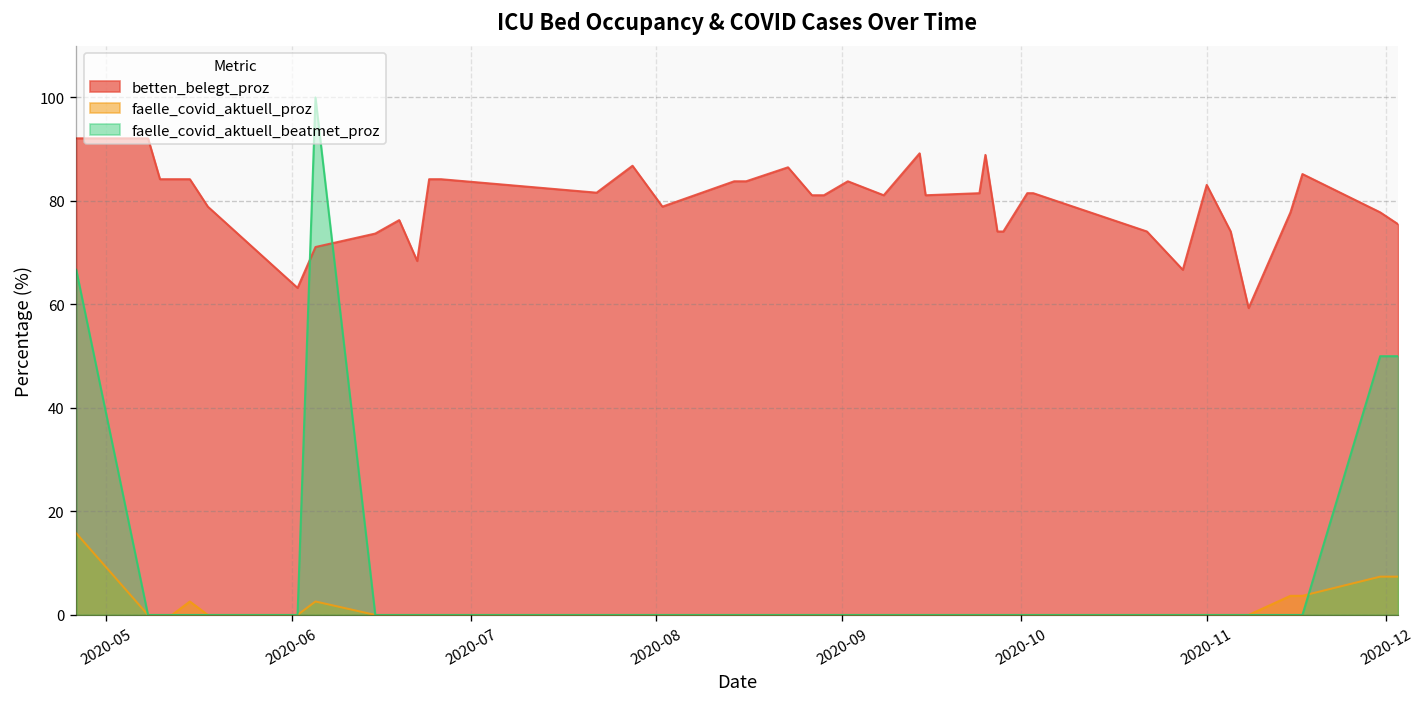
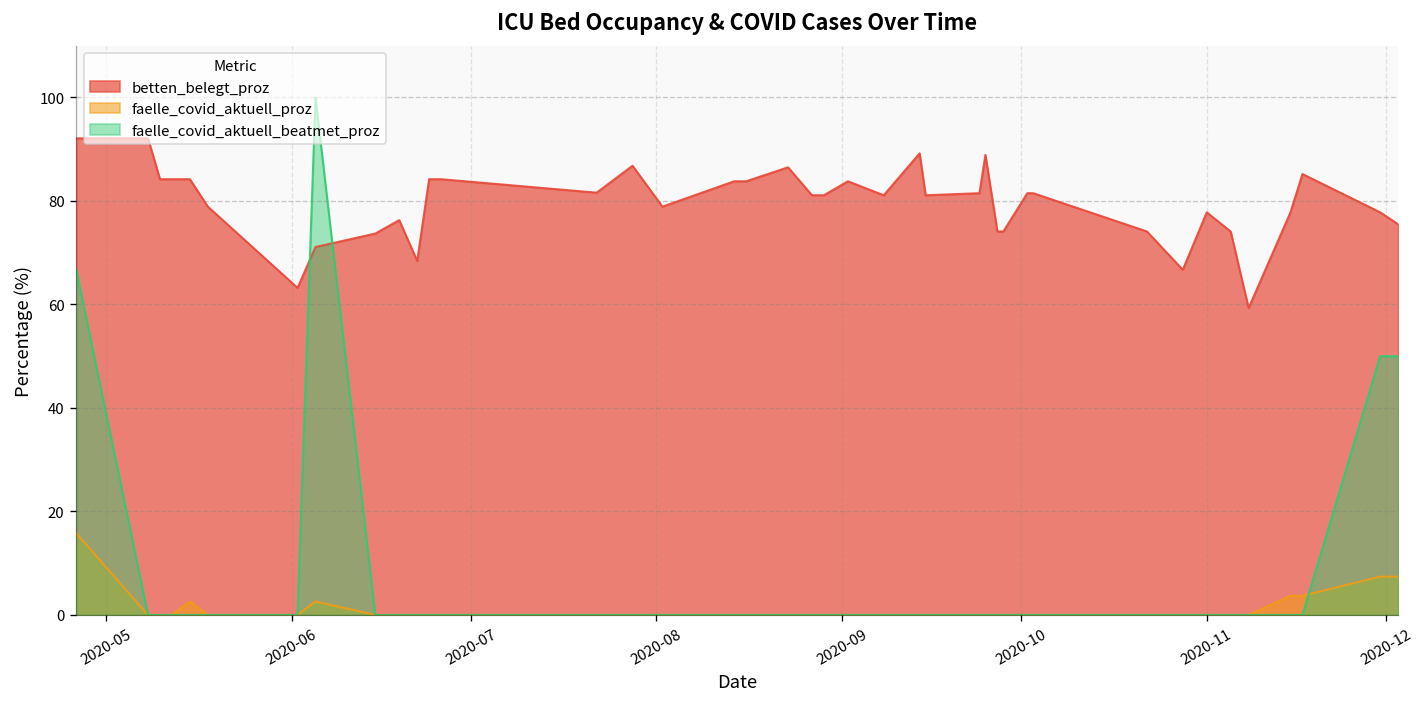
  {
    "betten_belegt_proz": {
-     "2020-11": 83
+     "2020-11": 78
    }
  }
